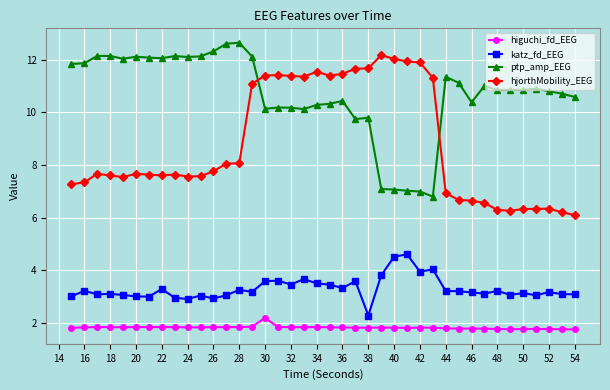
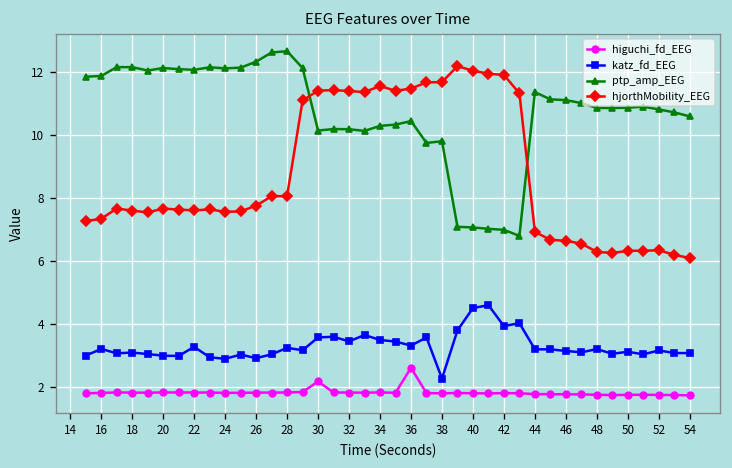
  {
    "higuchi_fd_EEG": {
      "16": 1.8,
      "18": 1.8,
      "20": 1.8,
      "22": 1.8,
      "24": 1.8,
      "26": 1.8,
      "28": 1.8,
      "30": 2.2,
      "32": 1.8,
      "34": 1.8,
-     "36": 1.8,
+     "36": 2.6,
      "38": 1.8,
      "40": 1.8,
      "42": 1.8,
      "44": 1.8,
      "46": 1.8,
      "48": 1.8,
      "50": 1.8,
      "52": 1.8,
      "54": 1.7
    },
    "katz_fd_EEG": {
      "16": 3.2,
      "18": 3.1,
      "20": 3.0,
      "22": 3.3,
      "24": 2.9,
      "26": 2.9,
      "28": 3.2,
      "30": 3.6,
      "32": 3.5,
      "34": 3.5,
      "36": 3.3,
      "38": 2.3,
      "40": 4.5,
      "42": 3.9,
      "44": 3.2,
      "46": 3.1,
      "48": 3.2,
      "50": 3.1,
      "52": 3.2,
      "54": 3.1
    },
    "ptp_amp_EEG": {
      "16": 11.9,
      "18": 12.1,
      "20": 12.1,
      "22": 12.1,
      "24": 12.1,
      "26": 12.3,
      "28": 12.7,
      "30": 10.1,
      "32": 10.2,
      "34": 10.3,
      "36": 10.4,
      "38": 9.8,
      "40": 7.1,
      "42": 7.0,
      "44": 11.4,
-     "46": 10.4,
+     "46": 11.1,
      "48": 10.9,
      "50": 10.9,
      "52": 10.8,
      "54": 10.6
    },
    "hjorthMobility_EEG": {
      "16": 7.3,
      "18": 7.6,
      "20": 7.7,
      "22": 7.6,
      "24": 7.6,
      "26": 7.8,
      "28": 8.1,
      "30": 11.4,
      "32": 11.4,
      "34": 11.5,
      "36": 11.5,
      "38": 11.7,
      "40": 12.0,
      "42": 11.9,
      "44": 6.9,
      "46": 6.6,
      "48": 6.3,
      "50": 6.3,
      "52": 6.3,
      "54": 6.1
    }
  }
